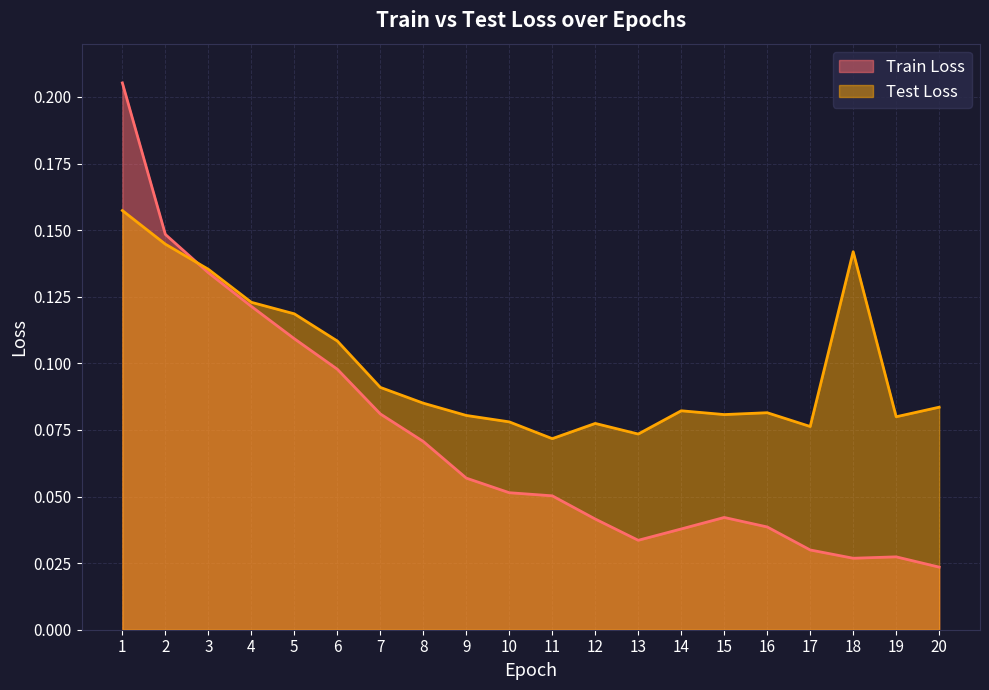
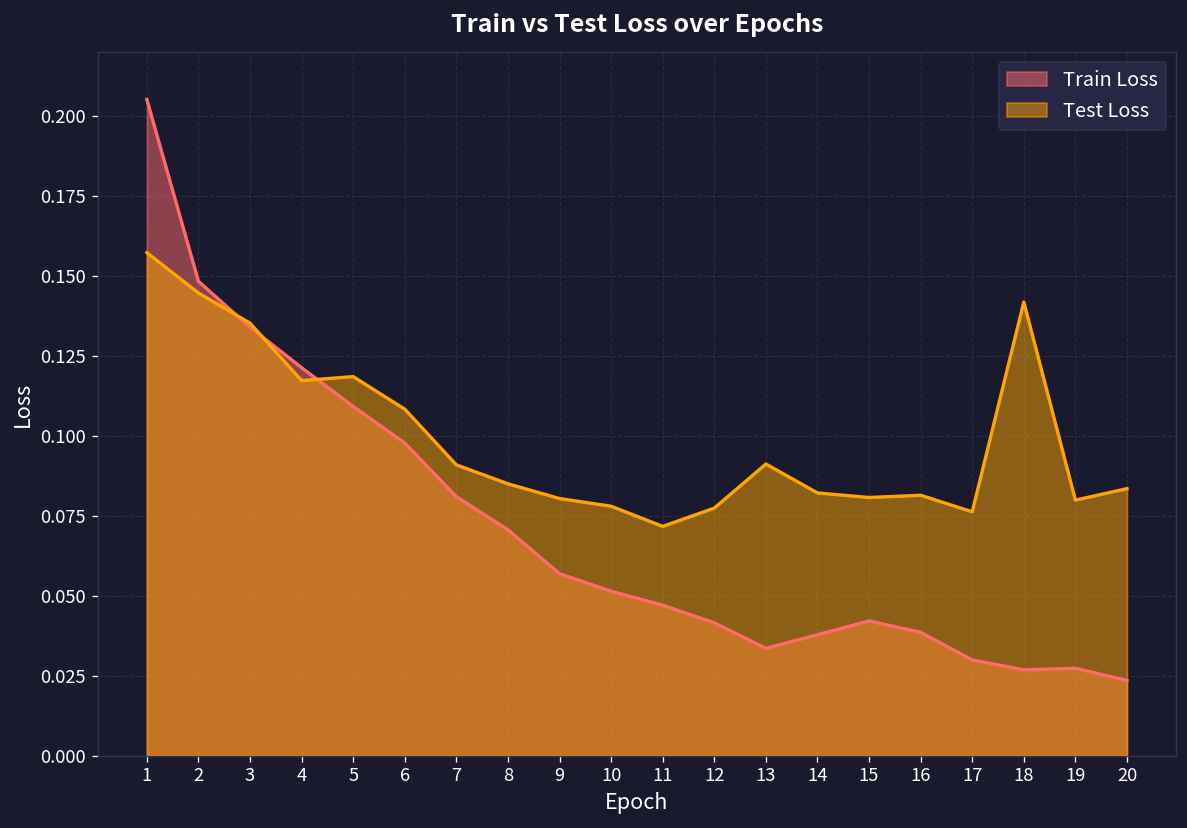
  {
    "Train Loss": {
      "1": 0.205,
      "2": 0.148,
      "3": 0.134,
      "4": 0.121,
      "5": 0.109,
      "6": 0.098,
      "7": 0.081,
      "8": 0.071,
      "9": 0.057,
      "10": 0.051,
-     "11": 0.050,
+     "11": 0.047,
      "12": 0.042,
      "13": 0.034,
      "14": 0.038,
      "15": 0.042,
      "16": 0.039,
      "17": 0.030,
      "18": 0.027,
      "19": 0.027,
      "20": 0.023
    },
    "Test Loss": {
      "1": 0.157,
      "2": 0.145,
      "3": 0.135,
-     "4": 0.123,
+     "4": 0.117,
      "5": 0.119,
      "6": 0.108,
      "7": 0.091,
      "8": 0.085,
      "9": 0.080,
      "10": 0.078,
      "11": 0.072,
      "12": 0.077,
-     "13": 0.073,
+     "13": 0.091,
      "14": 0.082,
      "15": 0.081,
      "16": 0.081,
      "17": 0.076,
      "18": 0.142,
      "19": 0.080,
      "20": 0.084
    }
  }
